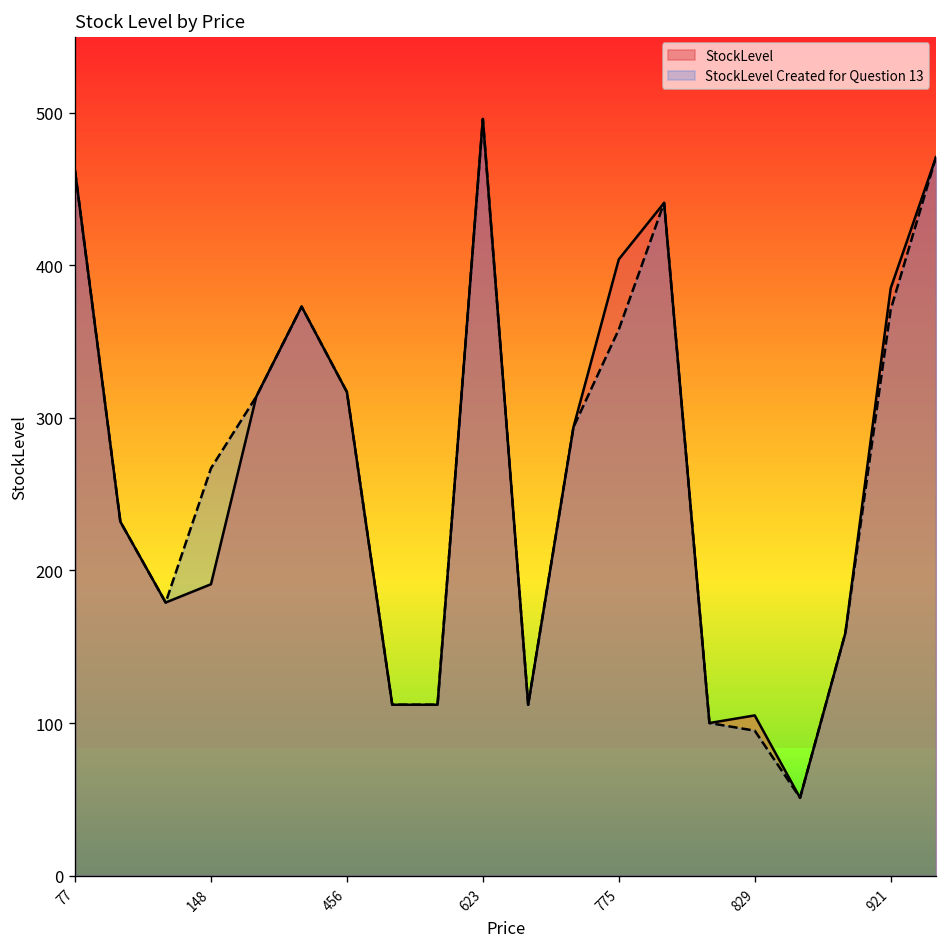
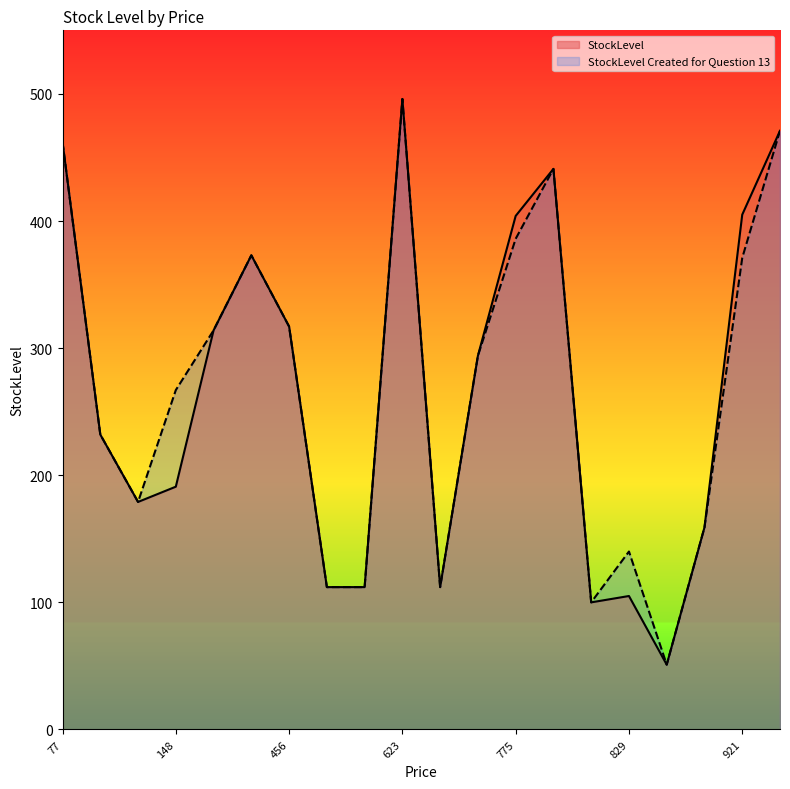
  {
    "StockLevel": {
      "148": 191,
      "775": 404,
      "829": 105,
-     "921": 385
+     "921": 405
    },
    "StockLevel Created for Question 13": {
      "148": 267,
-     "775": 358,
-     "829": 95,
+     "775": 386,
+     "829": 140,
      "921": 371
    }
  }
